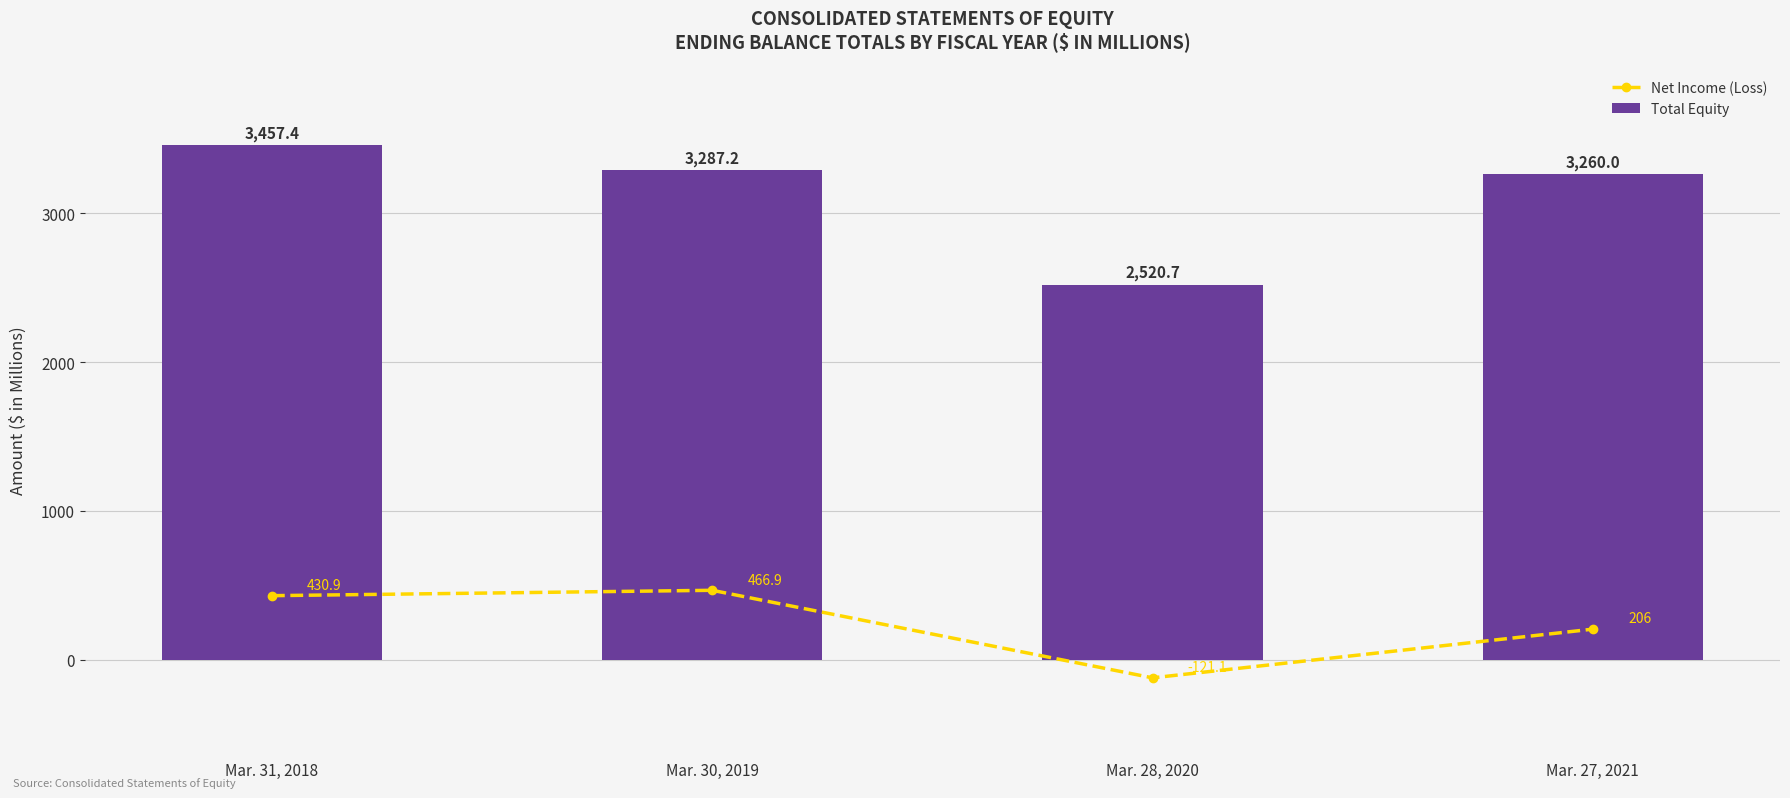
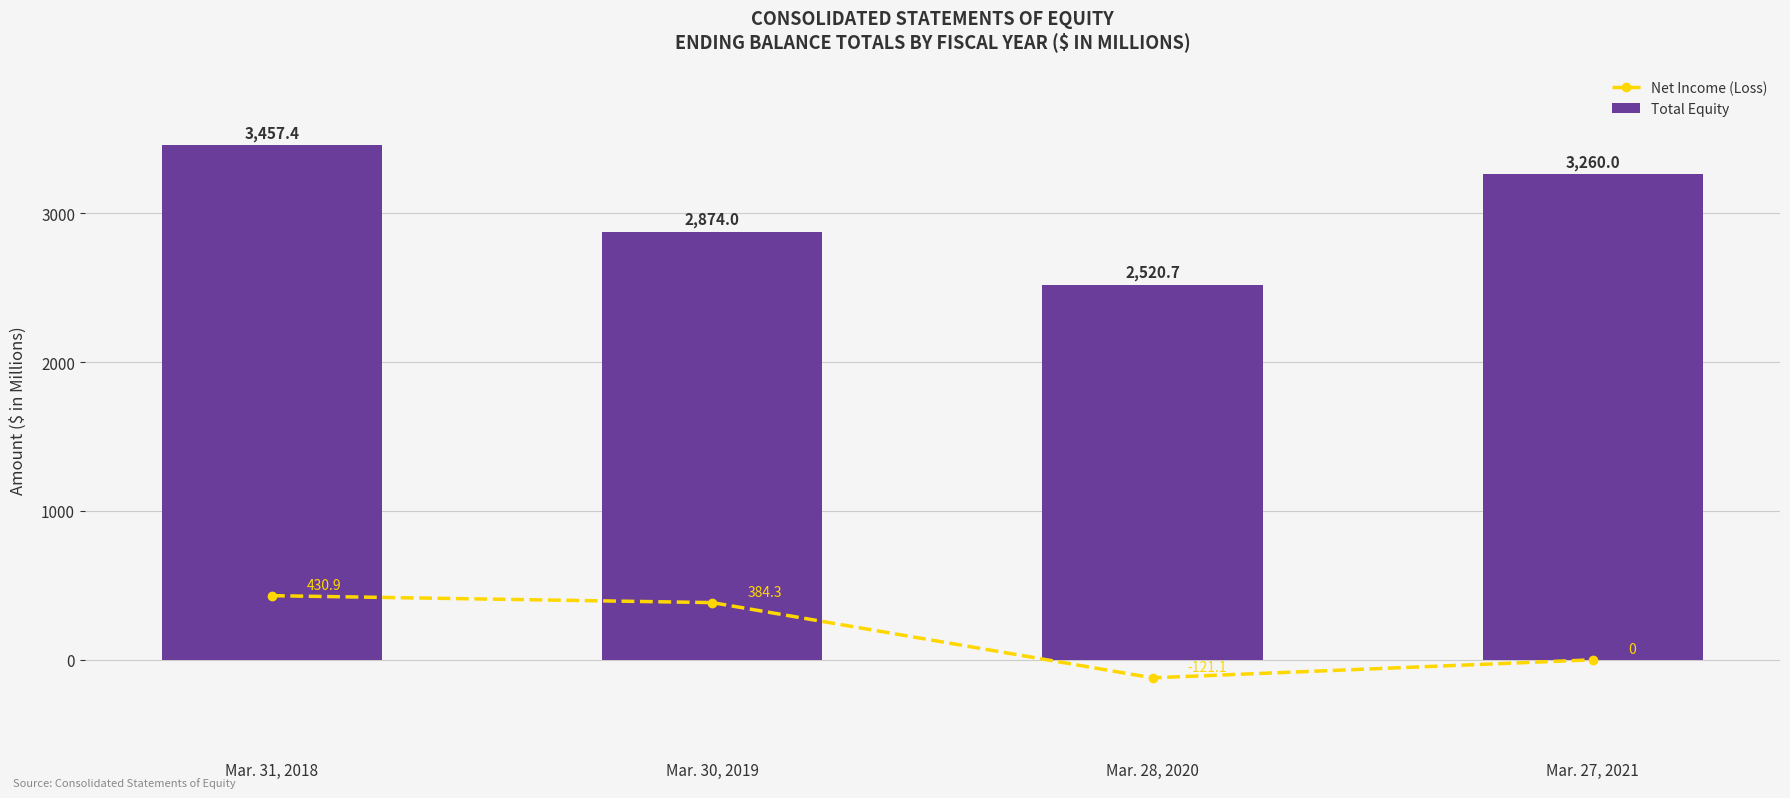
  {
    "Total Equity": {
      "Mar. 31, 2018": "3,457.4",
-     "Mar. 30, 2019": "3,287.2",
+     "Mar. 30, 2019": "2,874.0",
      "Mar. 28, 2020": "2,520.7",
      "Mar. 27, 2021": "3,260.0"
    },
    "Net Income (Loss)": {
-     "Mar. 30, 2019": "466.9",
-     "Mar. 27, 2021": "206"
+     "Mar. 30, 2019": "384.3",
+     "Mar. 27, 2021": "0"
    }
  }
